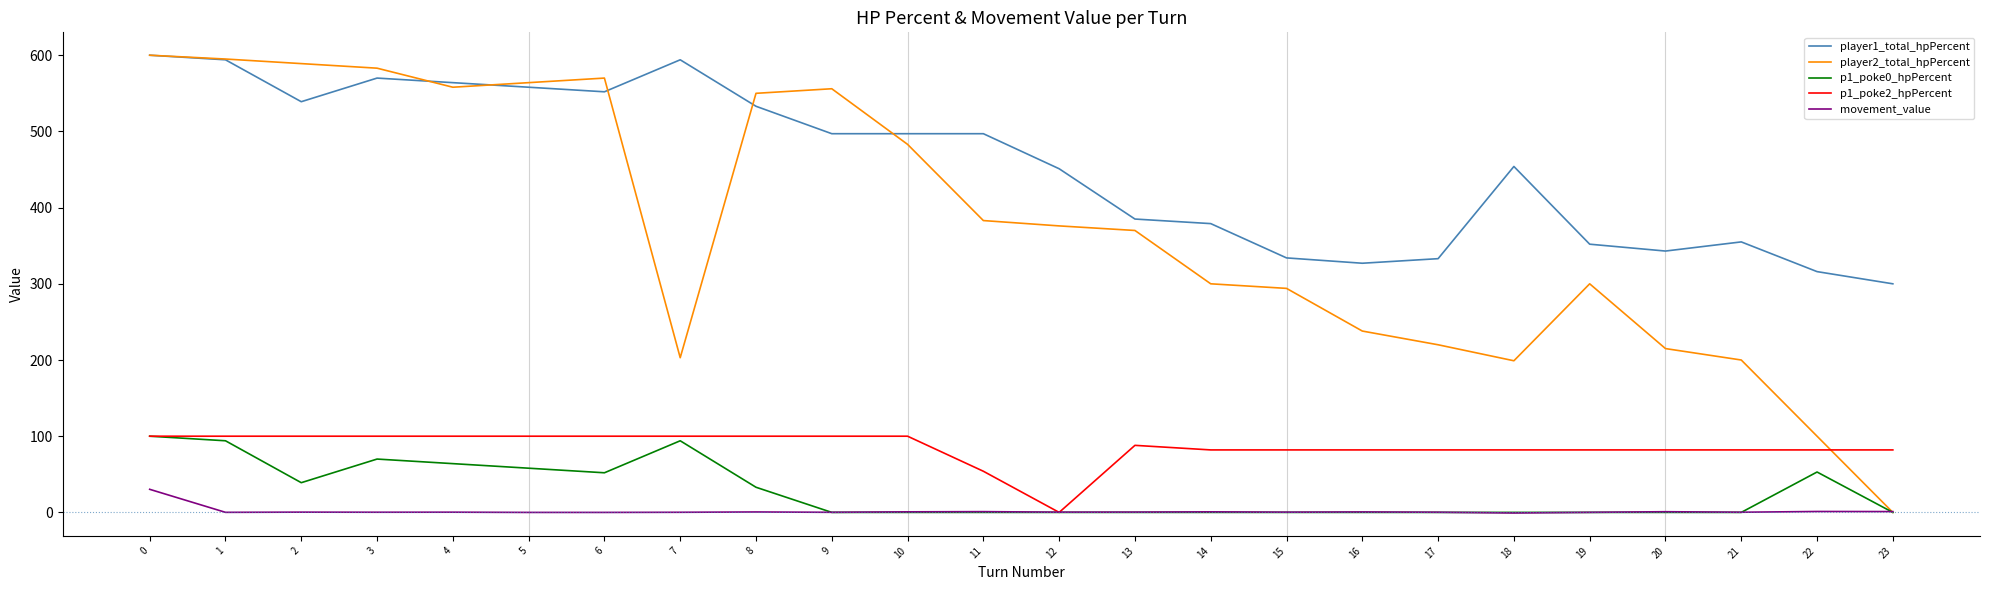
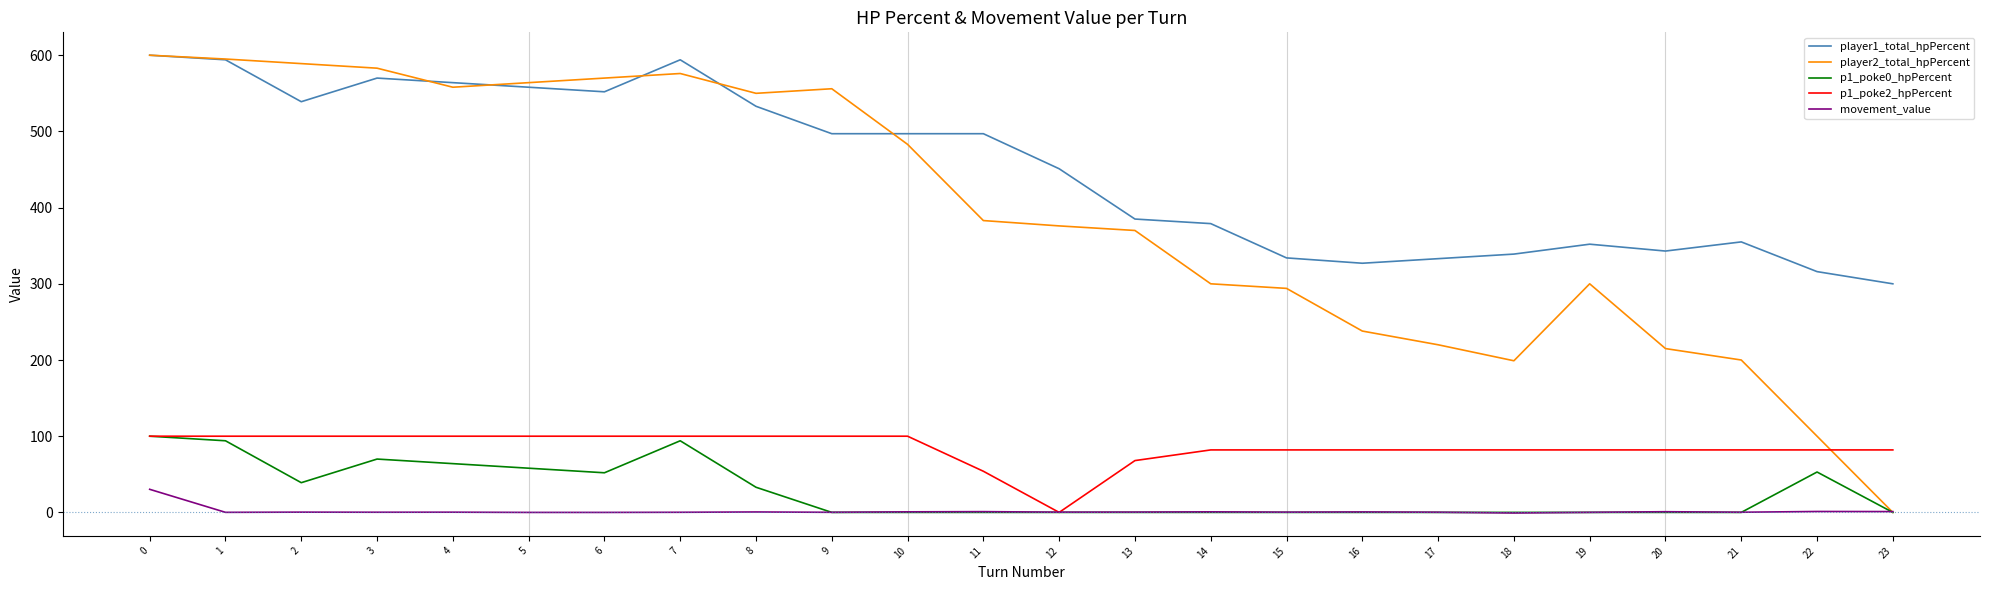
  {
    "player1_total_hpPercent": {
      "2": 540,
      "3": 570,
      "4": 560,
      "5": 560,
      "6": 550,
      "7": 590,
      "8": 530,
      "9": 500,
      "10": 500,
      "11": 500,
      "12": 450,
      "13": 390,
      "14": 380,
      "15": 330,
      "16": 330,
      "17": 330,
-     "18": 450,
+     "18": 340,
      "19": 350,
      "20": 340,
      "21": 360,
      "22": 320,
      "23": 300
    },
    "player2_total_hpPercent": {
      "2": 590,
      "3": 580,
      "4": 560,
      "5": 560,
      "6": 570,
-     "7": 200,
+     "7": 580,
      "8": 550,
      "9": 560,
      "10": 480,
      "11": 380,
      "12": 380,
      "13": 370,
      "14": 300,
      "15": 290,
      "16": 240,
      "17": 220,
      "18": 200,
      "19": 300,
      "20": 220,
      "21": 200,
      "22": 100
    },
    "p1_poke0_hpPercent": {
      "1": 90,
      "2": 40,
      "3": 70,
      "4": 60,
      "5": 60,
      "6": 50,
      "7": 90,
      "8": 30,
      "22": 50
    },
    "p1_poke2_hpPercent": {
      "1": 100,
      "2": 100,
      "3": 100,
      "4": 100,
      "5": 100,
      "6": 100,
      "7": 100,
      "8": 100,
      "9": 100,
      "10": 100,
      "11": 50,
-     "13": 90,
+     "13": 70,
      "14": 80,
      "15": 80,
      "16": 80,
      "17": 80,
      "18": 80,
      "19": 80,
      "20": 80,
      "21": 80,
      "22": 80,
      "23": 80
    },
    "movement_value": {
      "0": 30,
      "1": 0,
      "2": 0,
      "3": 0,
      "4": 0,
      "5": 0,
      "6": 0,
      "7": 0,
      "8": 0,
      "22": 0
    }
  }
